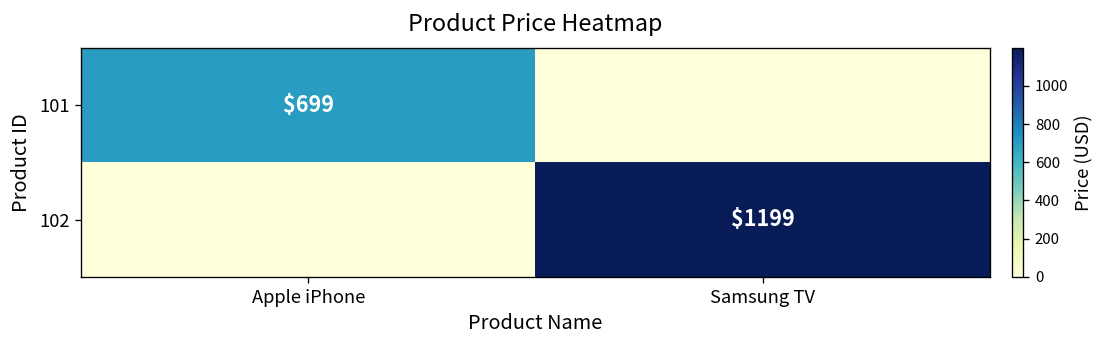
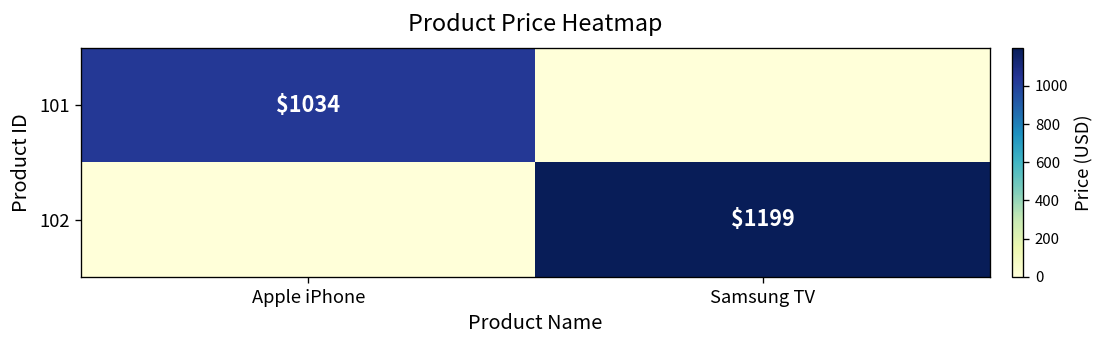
  {
    "101": {
-     "Apple iPhone": "$699"
+     "Apple iPhone": "$1034"
    },
    "102": {
      "Samsung TV": "$1199"
    }
  }
